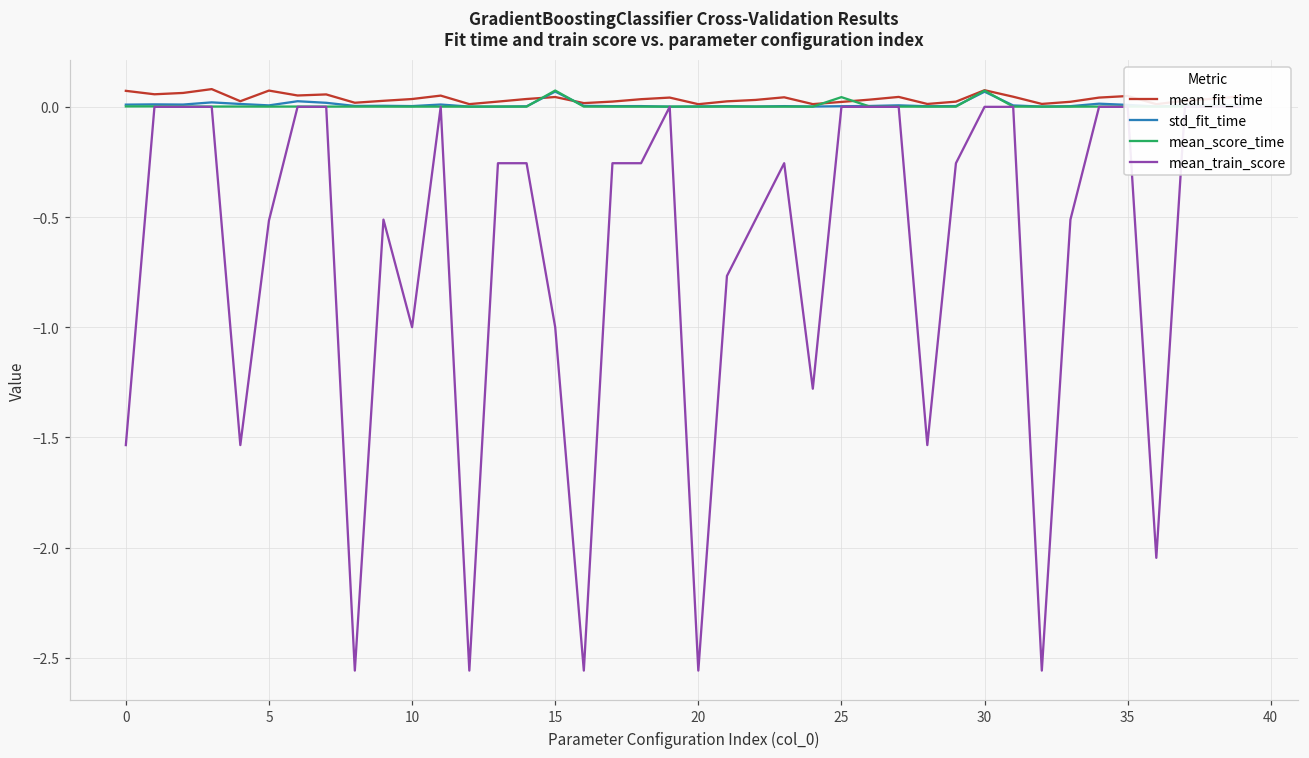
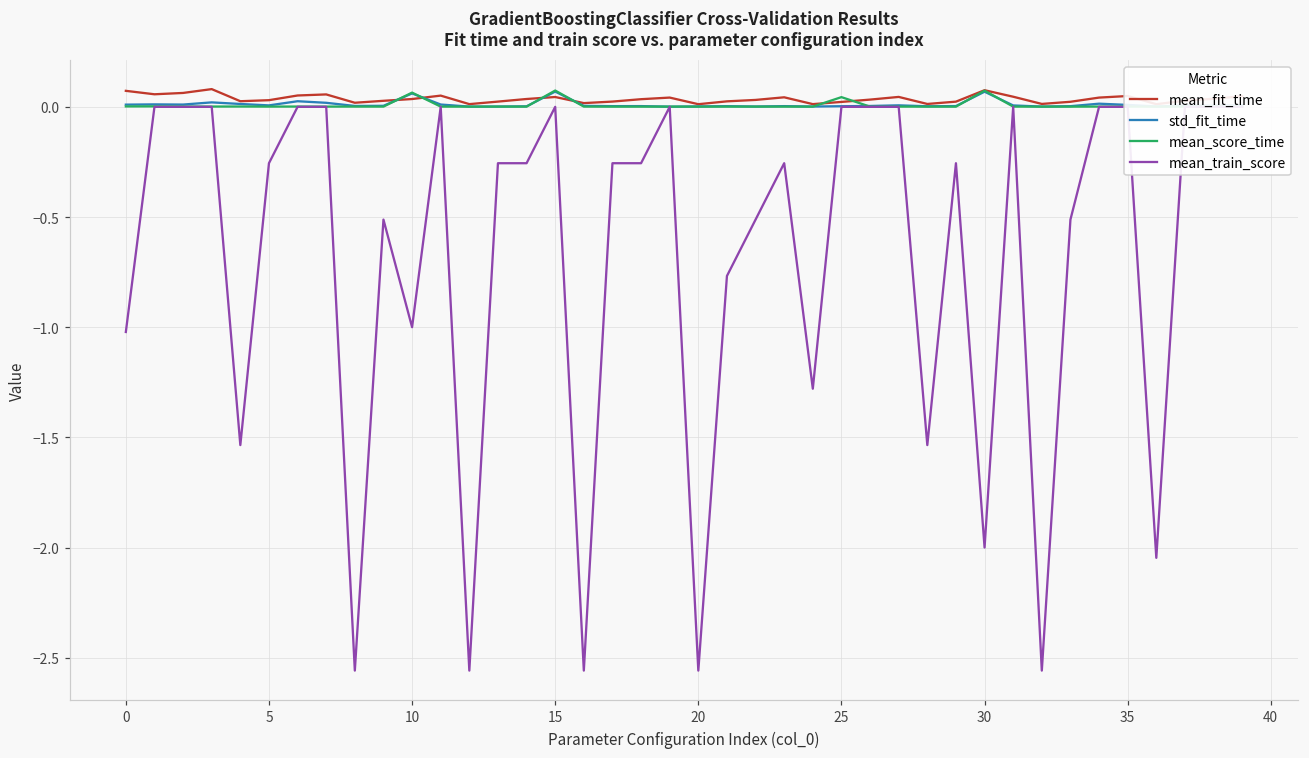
  {
    "mean_fit_time": {
      "0": 0.07,
-     "5": 0.07,
+     "5": 0.03,
      "10": 0.04,
      "15": 0.04,
      "25": 0.02
    },
    "std_fit_time": {
-     "10": 0.00
+     "10": 0.06
    },
    "mean_score_time": {
-     "10": 0.00,
+     "10": 0.06,
      "25": 0.04
    },
    "mean_train_score": {
-     "0": -1.54,
-     "5": -0.52,
+     "0": -1.02,
+     "5": -0.26,
      "10": -1.00,
-     "15": -1,
+     "15": 0,
      "20": -2.56,
-     "30": 0
+     "30": -2
    }
  }
